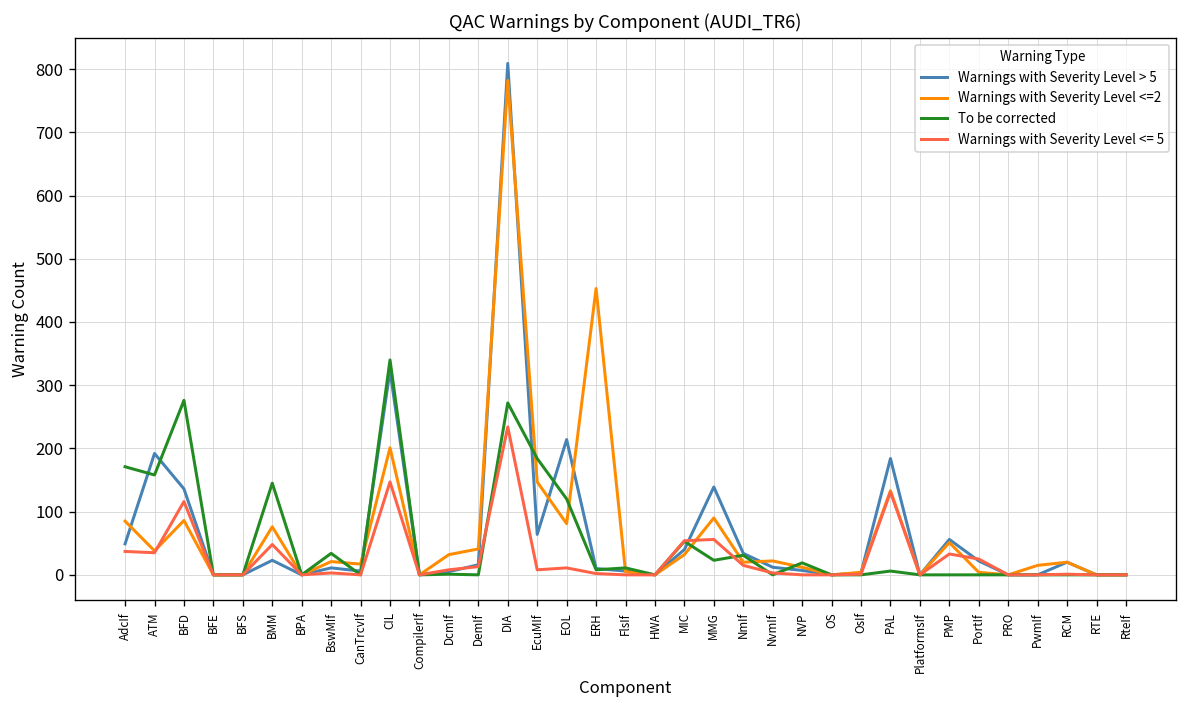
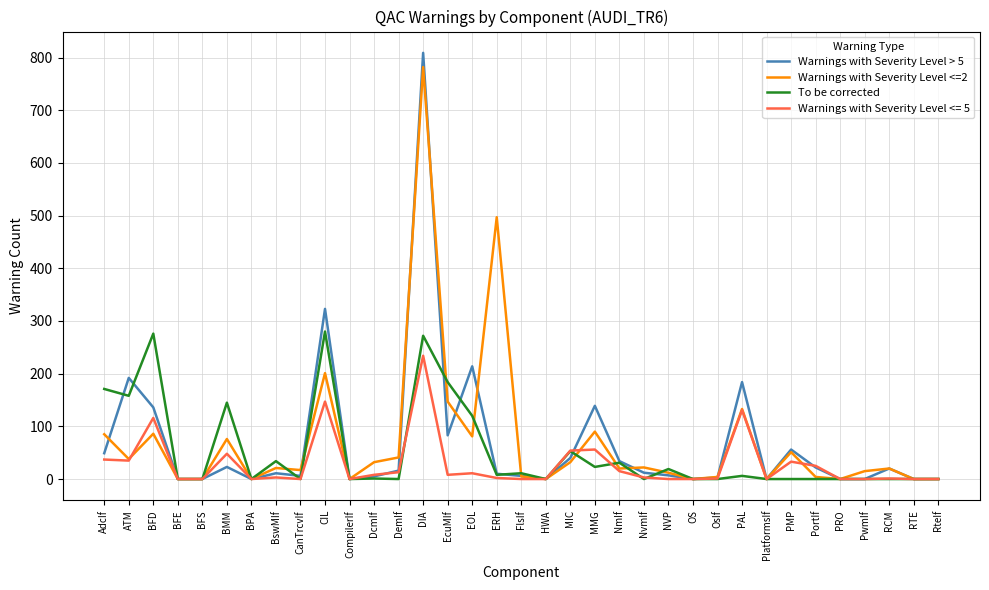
  {
    "Warnings with Severity Level > 5": {
      "AdcIf": 50,
      "ATM": 190,
      "BFD": 140,
      "BMM": 20,
      "BswMIf": 10,
      "CanTrcvIf": 10,
      "CIL": 320,
      "DIA": 810,
-     "EcuMIf": 60,
+     "EcuMIf": 80,
      "EOL": 210,
      "MIC": 40,
      "MMG": 140,
      "NvmIf": 10,
      "NVP": 10,
      "PAL": 180,
      "PMP": 60
    },
    "Warnings with Severity Level <=2": {
      "AdcIf": 90,
      "BFD": 90,
      "BMM": 80,
      "BswMIf": 20,
      "CanTrcvIf": 20,
      "CIL": 200,
      "DcmIf": 30,
      "DemIf": 40,
      "DIA": 780,
      "EcuMIf": 150,
      "EOL": 80,
-     "ERH": 450,
+     "ERH": 500,
      "MIC": 30,
      "MMG": 90,
      "NmIf": 20,
      "NvmIf": 20,
      "NVP": 10,
      "PMP": 50,
      "PwmIf": 20
    },
    "To be corrected": {
      "AdcIf": 170,
      "ATM": 160,
      "BFD": 280,
      "BMM": 150,
      "BswMIf": 30,
-     "CIL": 340,
+     "CIL": 280,
      "DemIf": 0,
      "DIA": 270,
      "EcuMIf": 180,
      "EOL": 120,
      "FlsIf": 10,
      "MMG": 20,
      "NVP": 20,
      "PAL": 10,
      "PMP": 0
    },
    "Warnings with Severity Level <= 5": {
      "AdcIf": 40,
      "BFD": 120,
      "BMM": 50,
      "BswMIf": 0,
      "CIL": 150,
      "DIA": 230,
      "EcuMIf": 10,
      "EOL": 10,
      "ERH": 0,
      "FlsIf": 0,
      "MMG": 60,
      "NmIf": 20,
      "NVP": 0,
      "PMP": 30
    }
  }
